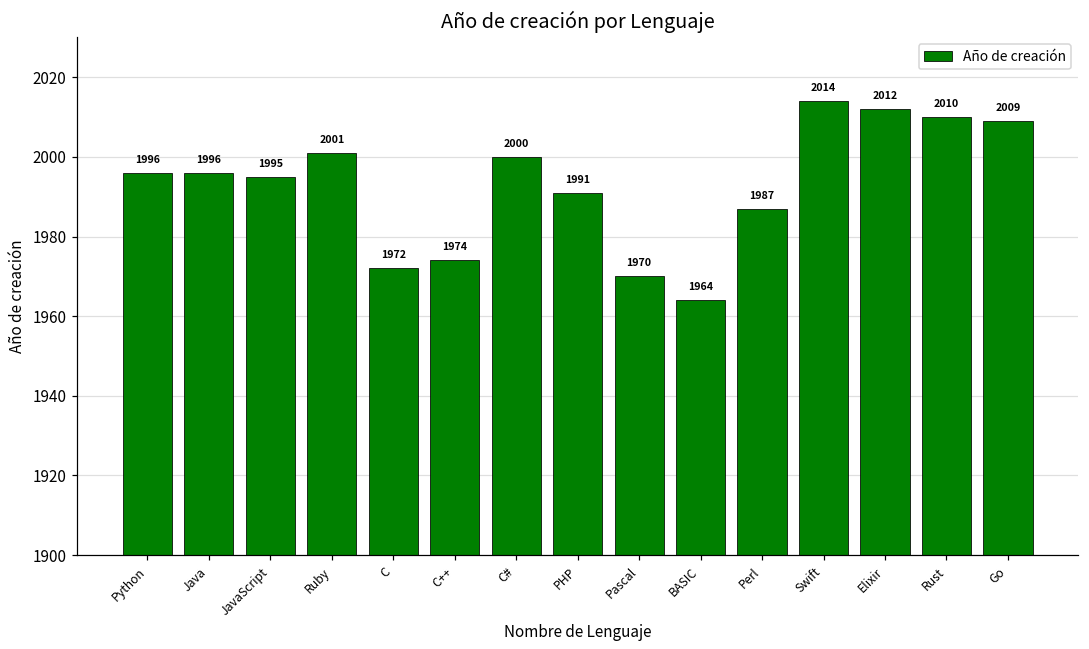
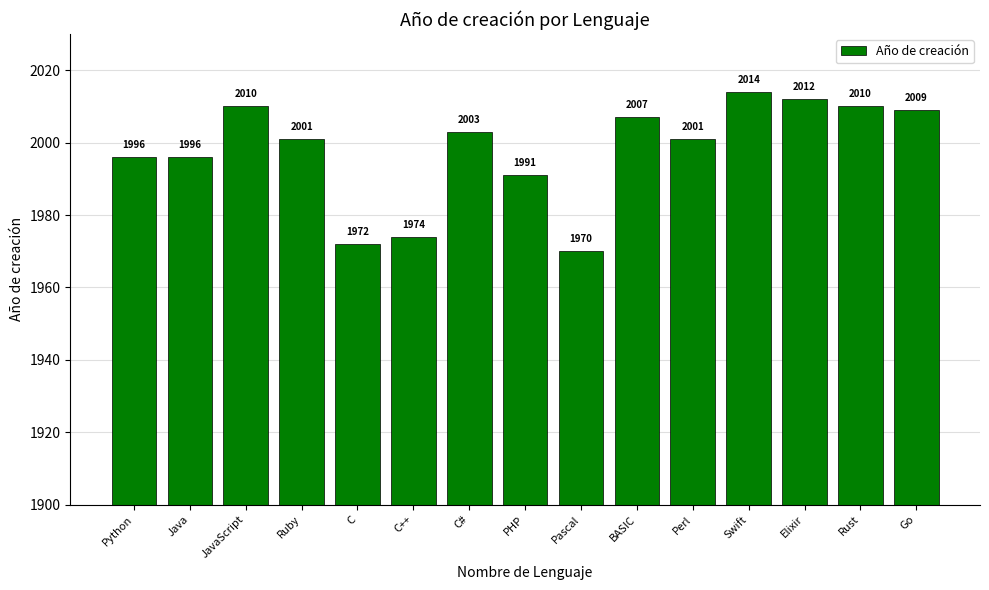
  {
    "Python": 1996,
    "Java": 1996,
-   "JavaScript": 1995,
+   "JavaScript": 2010,
    "Ruby": 2001,
    "C": 1972,
    "C++": 1974,
-   "C#": 2000,
+   "C#": 2003,
    "PHP": 1991,
    "Pascal": 1970,
-   "BASIC": 1964,
-   "Perl": 1987,
+   "BASIC": 2007,
+   "Perl": 2001,
    "Swift": 2014,
    "Elixir": 2012,
    "Rust": 2010,
    "Go": 2009
  }
